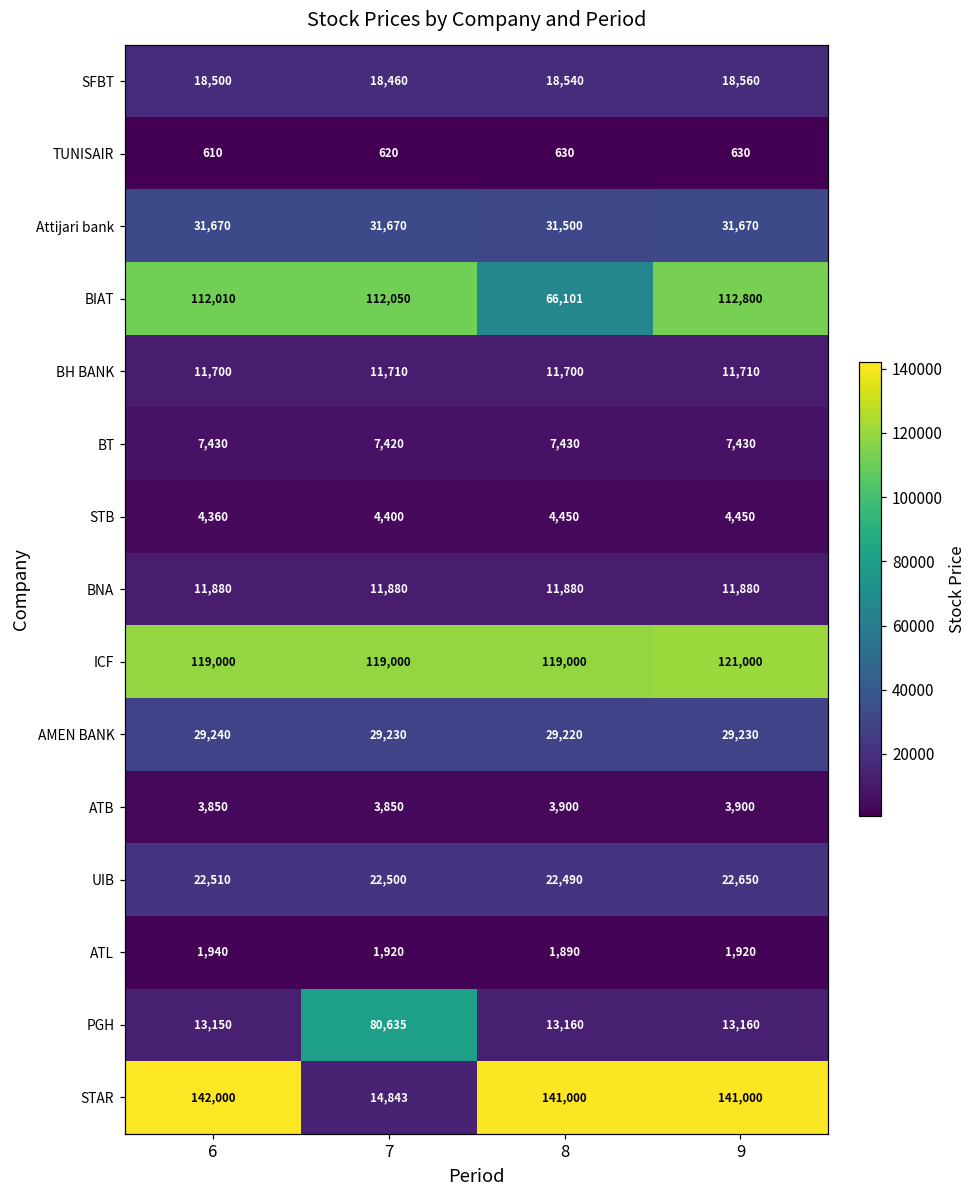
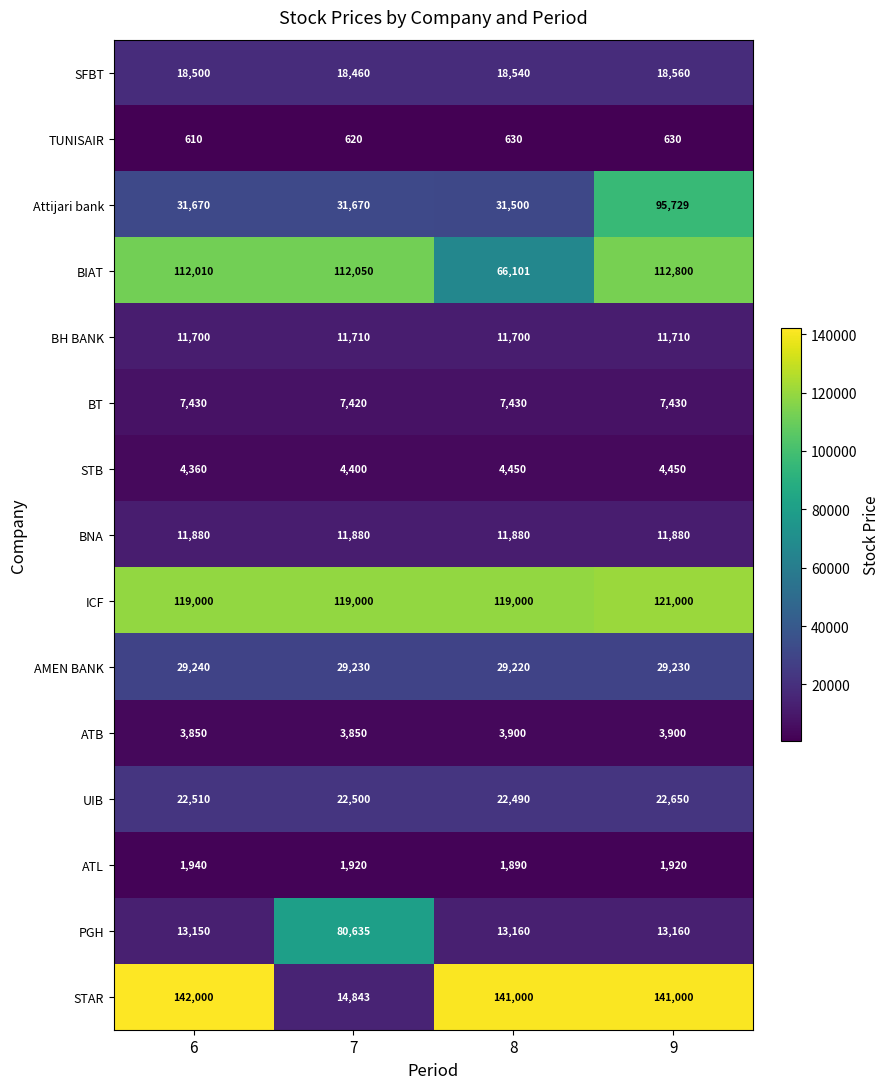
  {
    "SFBT": {
      "6": "18,500",
      "7": "18,460",
      "8": "18,540",
      "9": "18,560"
    },
    "TUNISAIR": {
      "6": "610",
      "7": "620",
      "8": "630",
      "9": "630"
    },
    "Attijari bank": {
      "6": "31,670",
      "7": "31,670",
      "8": "31,500",
-     "9": "31,670"
+     "9": "95,729"
    },
    "BIAT": {
      "6": "112,010",
      "7": "112,050",
      "8": "66,101",
      "9": "112,800"
    },
    "BH BANK": {
      "6": "11,700",
      "7": "11,710",
      "8": "11,700",
      "9": "11,710"
    },
    "BT": {
      "6": "7,430",
      "7": "7,420",
      "8": "7,430",
      "9": "7,430"
    },
    "STB": {
      "6": "4,360",
      "7": "4,400",
      "8": "4,450",
      "9": "4,450"
    },
    "BNA": {
      "6": "11,880",
      "7": "11,880",
      "8": "11,880",
      "9": "11,880"
    },
    "ICF": {
      "6": "119,000",
      "7": "119,000",
      "8": "119,000",
      "9": "121,000"
    },
    "AMEN BANK": {
      "6": "29,240",
      "7": "29,230",
      "8": "29,220",
      "9": "29,230"
    },
    "ATB": {
      "6": "3,850",
      "7": "3,850",
      "8": "3,900",
      "9": "3,900"
    },
    "UIB": {
      "6": "22,510",
      "7": "22,500",
      "8": "22,490",
      "9": "22,650"
    },
    "ATL": {
      "6": "1,940",
      "7": "1,920",
      "8": "1,890",
      "9": "1,920"
    },
    "PGH": {
      "6": "13,150",
      "7": "80,635",
      "8": "13,160",
      "9": "13,160"
    },
    "STAR": {
      "6": "142,000",
      "7": "14,843",
      "8": "141,000",
      "9": "141,000"
    }
  }
